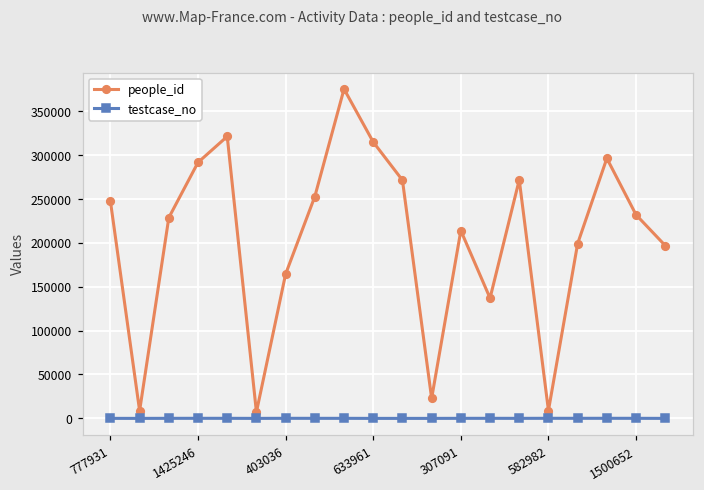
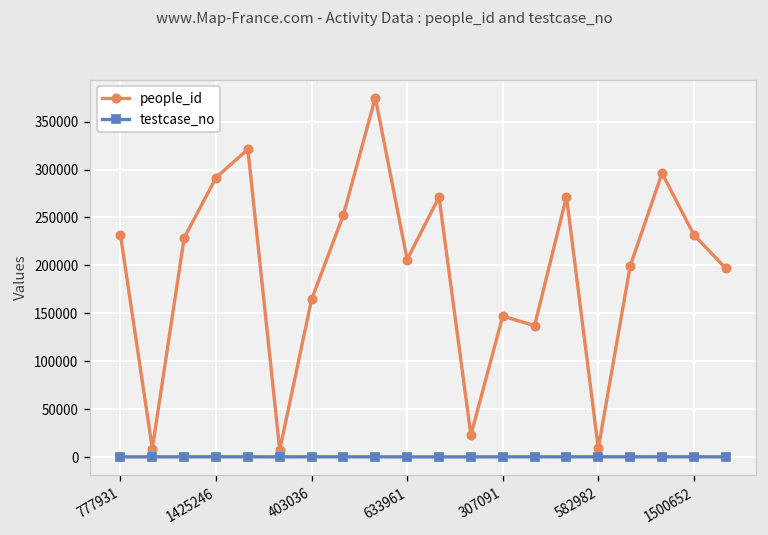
  {
    "people_id": {
-     "777931": 250000,
+     "777931": 230000,
      "1425246": 290000,
      "403036": 160000,
-     "633961": 310000,
-     "307091": 210000,
+     "633961": 210000,
+     "307091": 150000,
      "582982": 10000,
      "1500652": 230000
    },
    "testcase_no": {
      "777931": 0,
      "1425246": 0,
      "403036": 0,
      "633961": 0,
      "307091": 0,
      "582982": 0,
      "1500652": 0
    }
  }
